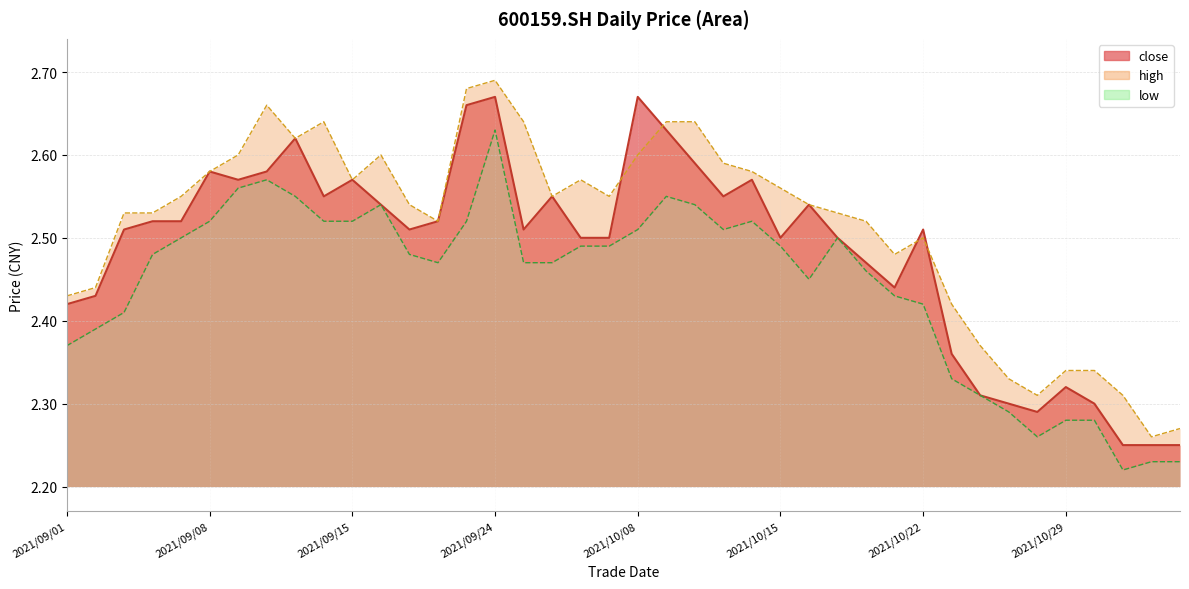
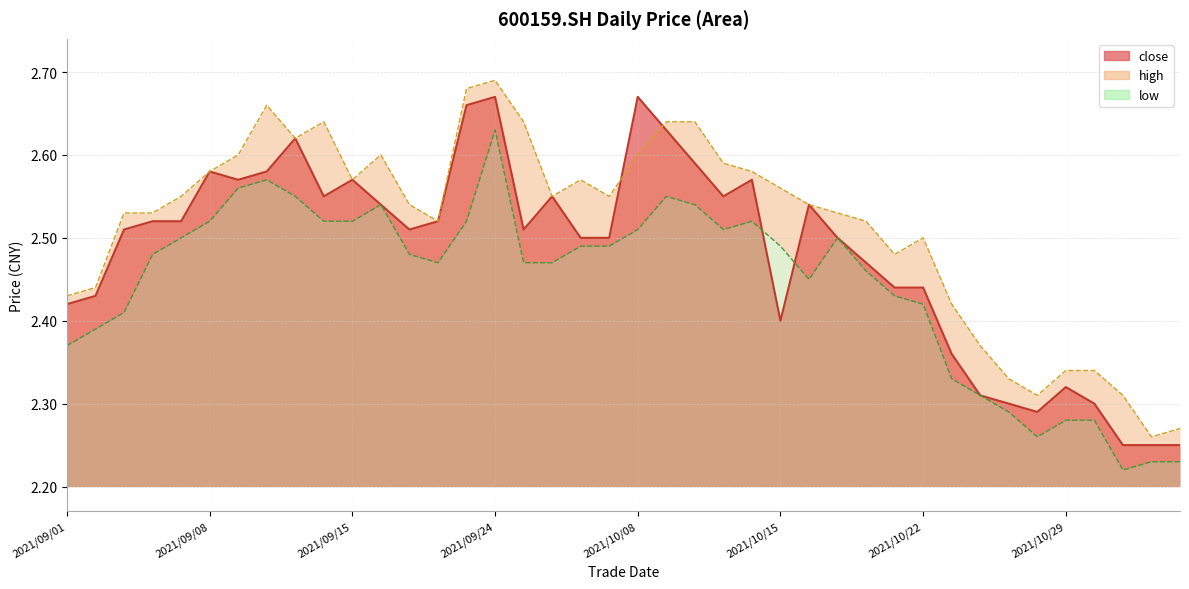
  {
    "close": {
      "2021/09/01": 2.42,
      "2021/09/24": 2.67,
      "2021/10/08": 2.67,
-     "2021/10/15": 2.5,
-     "2021/10/22": 2.51,
+     "2021/10/15": 2.4,
+     "2021/10/22": 2.44,
      "2021/10/29": 2.32
    }
  }
